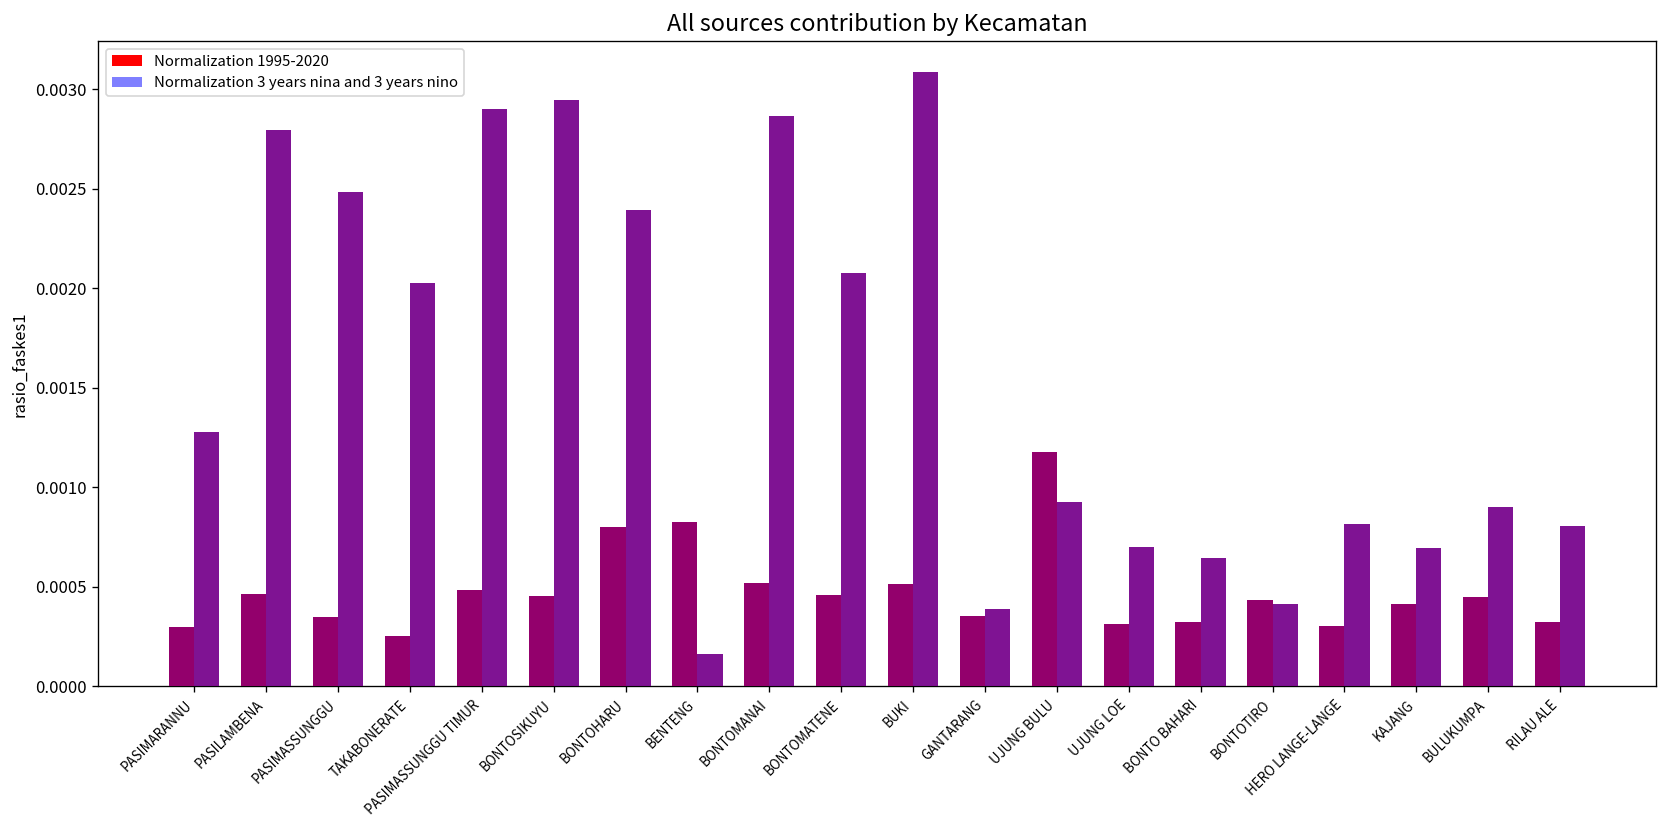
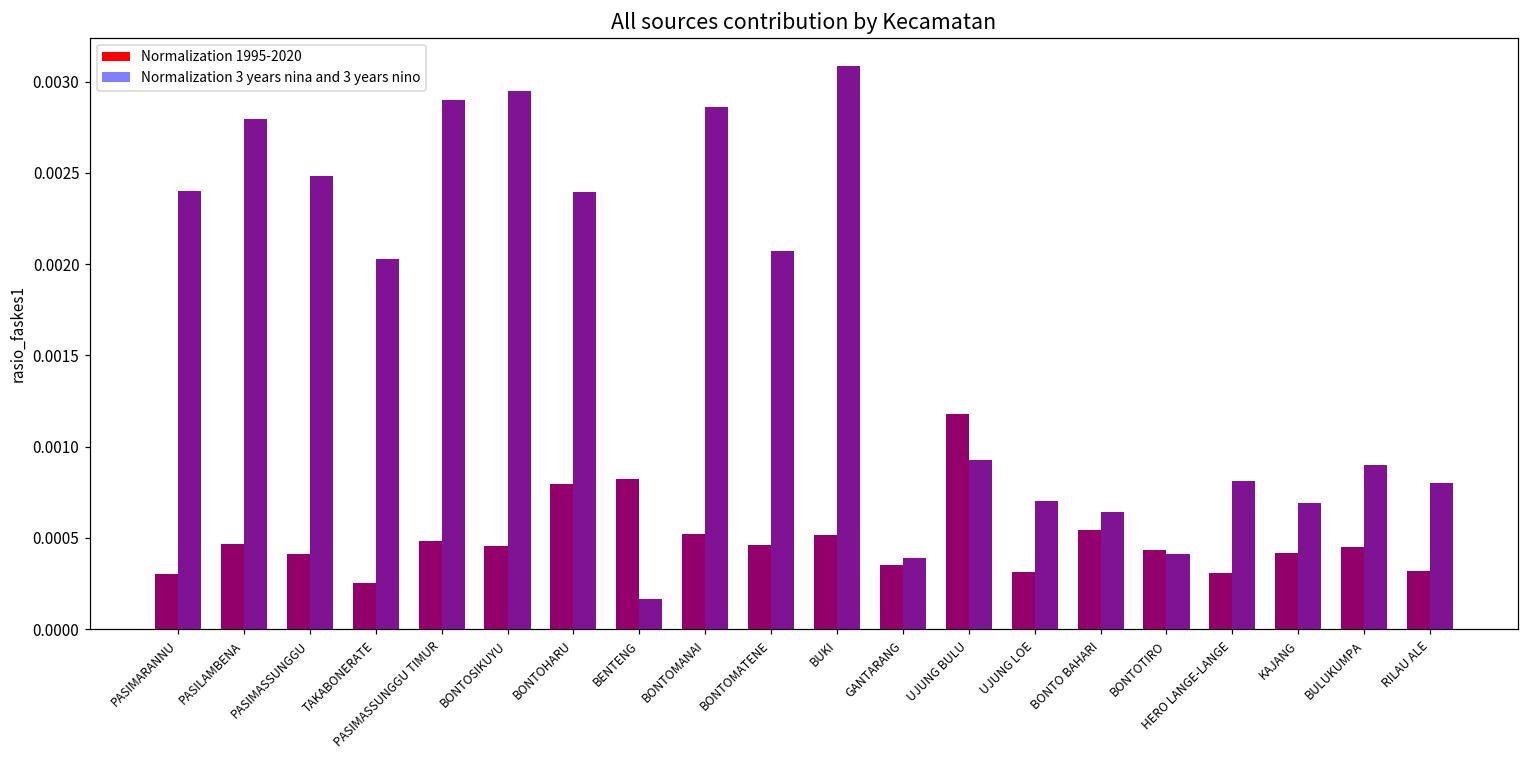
  {
    "Normalization 1995-2020": {
      "PASIMARANNU": 0.00030,
      "PASILAMBENA": 0.00047,
-     "PASIMASSUNGGU": 0.00035,
+     "PASIMASSUNGGU": 0.00041,
      "TAKABONERATE": 0.00025,
      "PASIMASSUNGGU TIMUR": 0.00048,
      "BONTOSIKUYU": 0.00045,
      "BONTOHARU": 0.00080,
      "BENTENG": 0.00082,
      "BONTOMANAI": 0.00052,
      "BONTOMATENE": 0.00046,
      "BUKI": 0.00051,
      "GANTARANG": 0.00035,
      "UJUNG BULU": 0.00118,
      "UJUNG LOE": 0.00031,
-     "BONTO BAHARI": 0.00032,
+     "BONTO BAHARI": 0.00055,
      "BONTOTIRO": 0.00043,
      "HERO LANGE-LANGE": 0.00031,
      "KAJANG": 0.00042,
      "BULUKUMPA": 0.00045,
      "RILAU ALE": 0.00032
    },
    "Normalization 3 years nina and 3 years nino": {
-     "PASIMARANNU": 0.00128,
+     "PASIMARANNU": 0.00240,
      "PASILAMBENA": 0.00279,
      "PASIMASSUNGGU": 0.00248,
      "TAKABONERATE": 0.00203,
      "PASIMASSUNGGU TIMUR": 0.00290,
      "BONTOSIKUYU": 0.00295,
      "BONTOHARU": 0.00239,
      "BENTENG": 0.00016,
      "BONTOMANAI": 0.00286,
      "BONTOMATENE": 0.00207,
      "BUKI": 0.00309,
      "GANTARANG": 0.00039,
      "UJUNG BULU": 0.00092,
      "UJUNG LOE": 0.00070,
      "BONTO BAHARI": 0.00064,
      "BONTOTIRO": 0.00041,
      "HERO LANGE-LANGE": 0.00081,
      "KAJANG": 0.00069,
      "BULUKUMPA": 0.00090,
      "RILAU ALE": 0.00080
    }
  }
